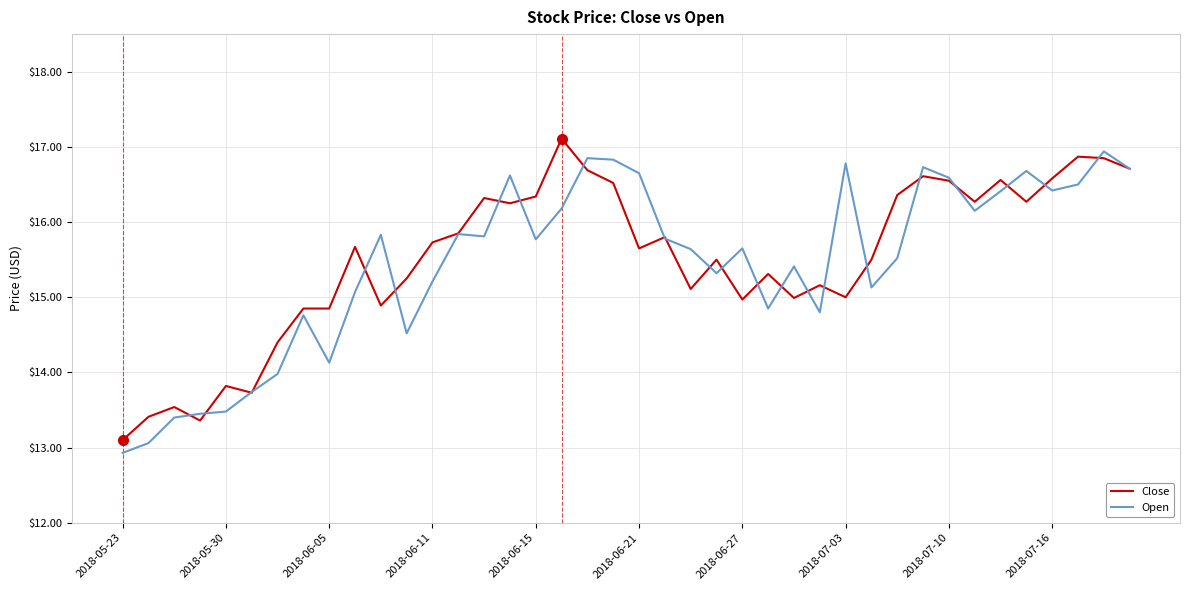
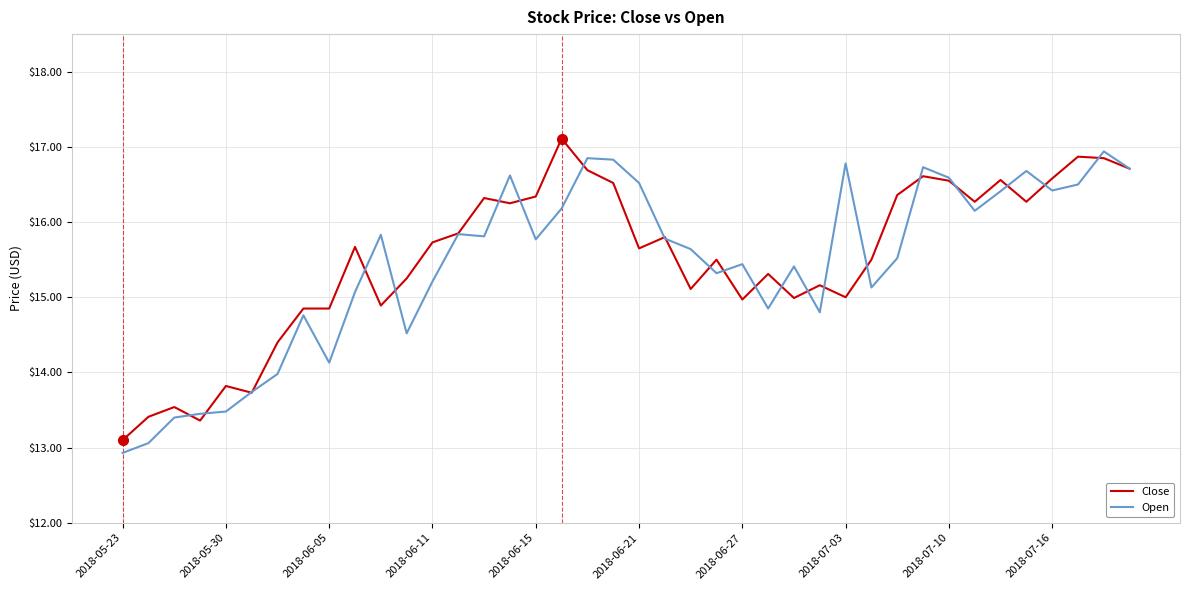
  {
    "Open": {
      "2018-05-23": "$12.9",
      "2018-05-30": "$13.5",
      "2018-06-05": "$14.1",
      "2018-06-11": "$15.2",
      "2018-06-15": "$15.8",
-     "2018-06-21": "$16.7",
-     "2018-06-27": "$15.7",
+     "2018-06-21": "$16.5",
+     "2018-06-27": "$15.4",
      "2018-07-03": "$16.8",
      "2018-07-10": "$16.6",
      "2018-07-16": "$16.4"
    }
  }
